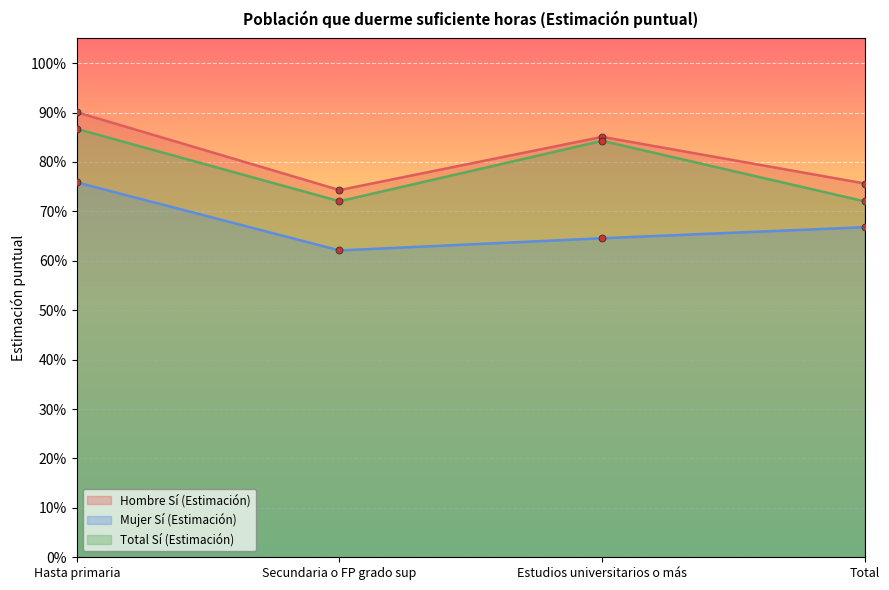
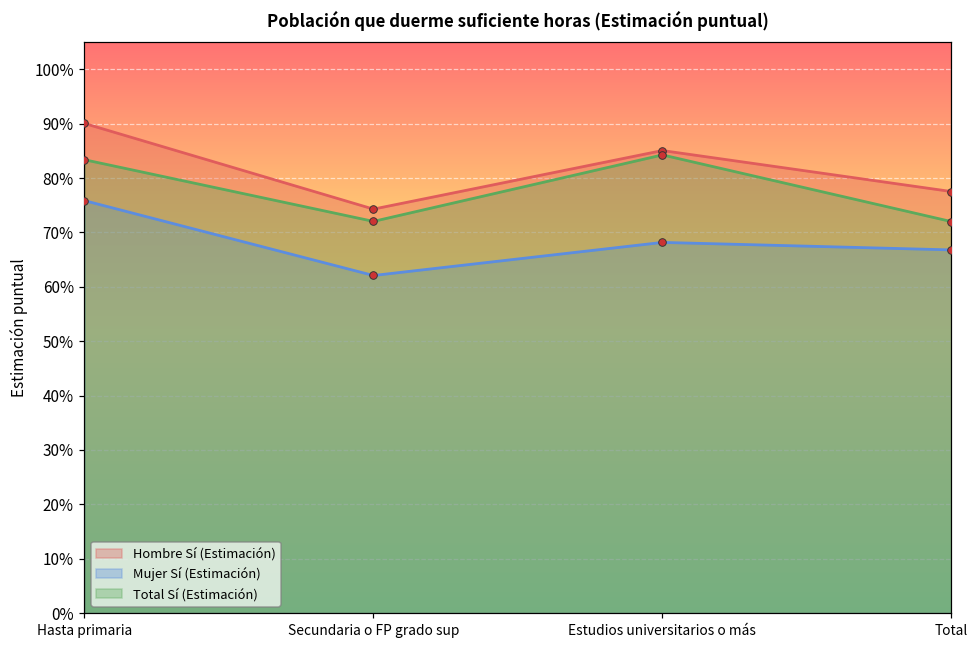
  {
    "Hombre Sí (Estimación)": {
      "Hasta primaria": "90%",
      "Secundaria o FP grado sup": "74%",
      "Estudios universitarios o más": "85%",
-     "Total": "76%"
+     "Total": "78%"
    },
    "Mujer Sí (Estimación)": {
      "Hasta primaria": "76%",
      "Secundaria o FP grado sup": "62%",
-     "Estudios universitarios o más": "65%",
+     "Estudios universitarios o más": "68%",
      "Total": "67%"
    },
    "Total Sí (Estimación)": {
-     "Hasta primaria": "87%",
+     "Hasta primaria": "83%",
      "Secundaria o FP grado sup": "72%",
      "Estudios universitarios o más": "84%",
      "Total": "72%"
    }
  }
